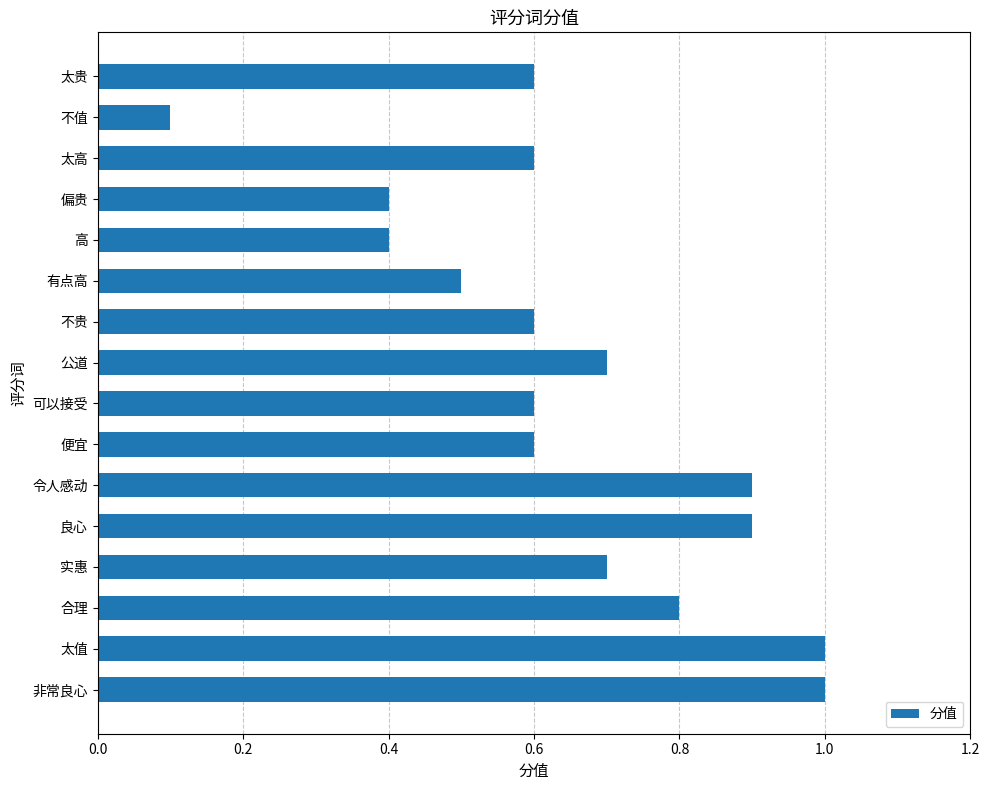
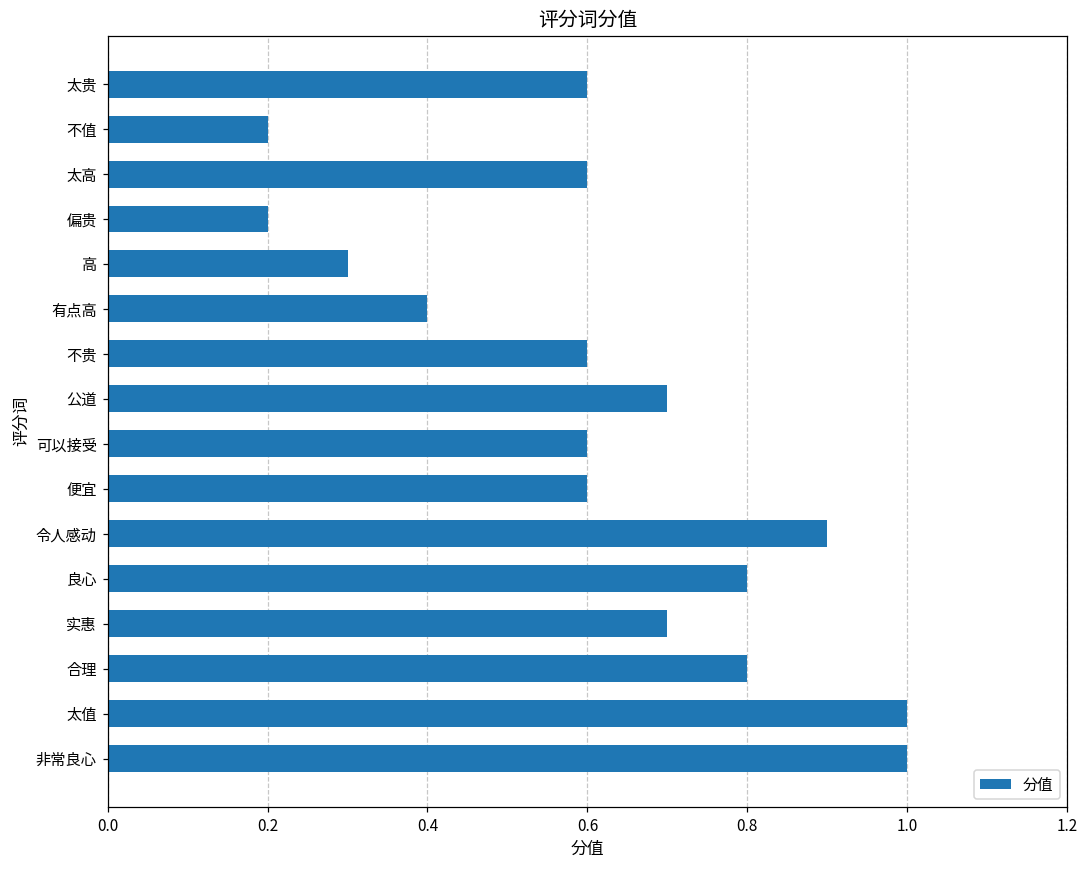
  {
    "太贵": 0.6,
-   "不值": 0.1,
+   "不值": 0.2,
    "太高": 0.6,
-   "偏贵": 0.4,
-   "高": 0.4,
-   "有点高": 0.5,
+   "偏贵": 0.2,
+   "高": 0.3,
+   "有点高": 0.4,
    "不贵": 0.6,
    "公道": 0.7,
    "可以接受": 0.6,
    "便宜": 0.6,
    "令人感动": 0.9,
-   "良心": 0.9,
+   "良心": 0.8,
    "实惠": 0.7,
    "合理": 0.8,
    "太值": 1.0,
    "非常良心": 1.0
  }
